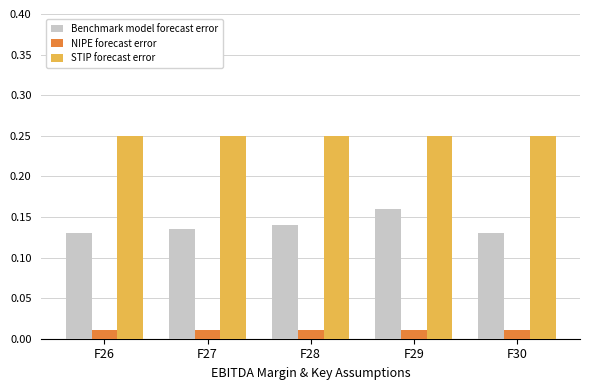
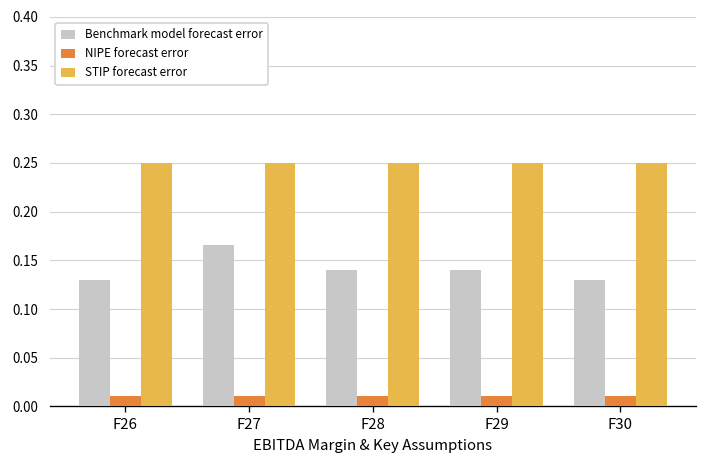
  {
    "Benchmark model forecast error": {
      "F26": 0.13,
-     "F27": 0.14,
+     "F27": 0.17,
      "F28": 0.14,
-     "F29": 0.16,
+     "F29": 0.14,
      "F30": 0.13
    }
  }
